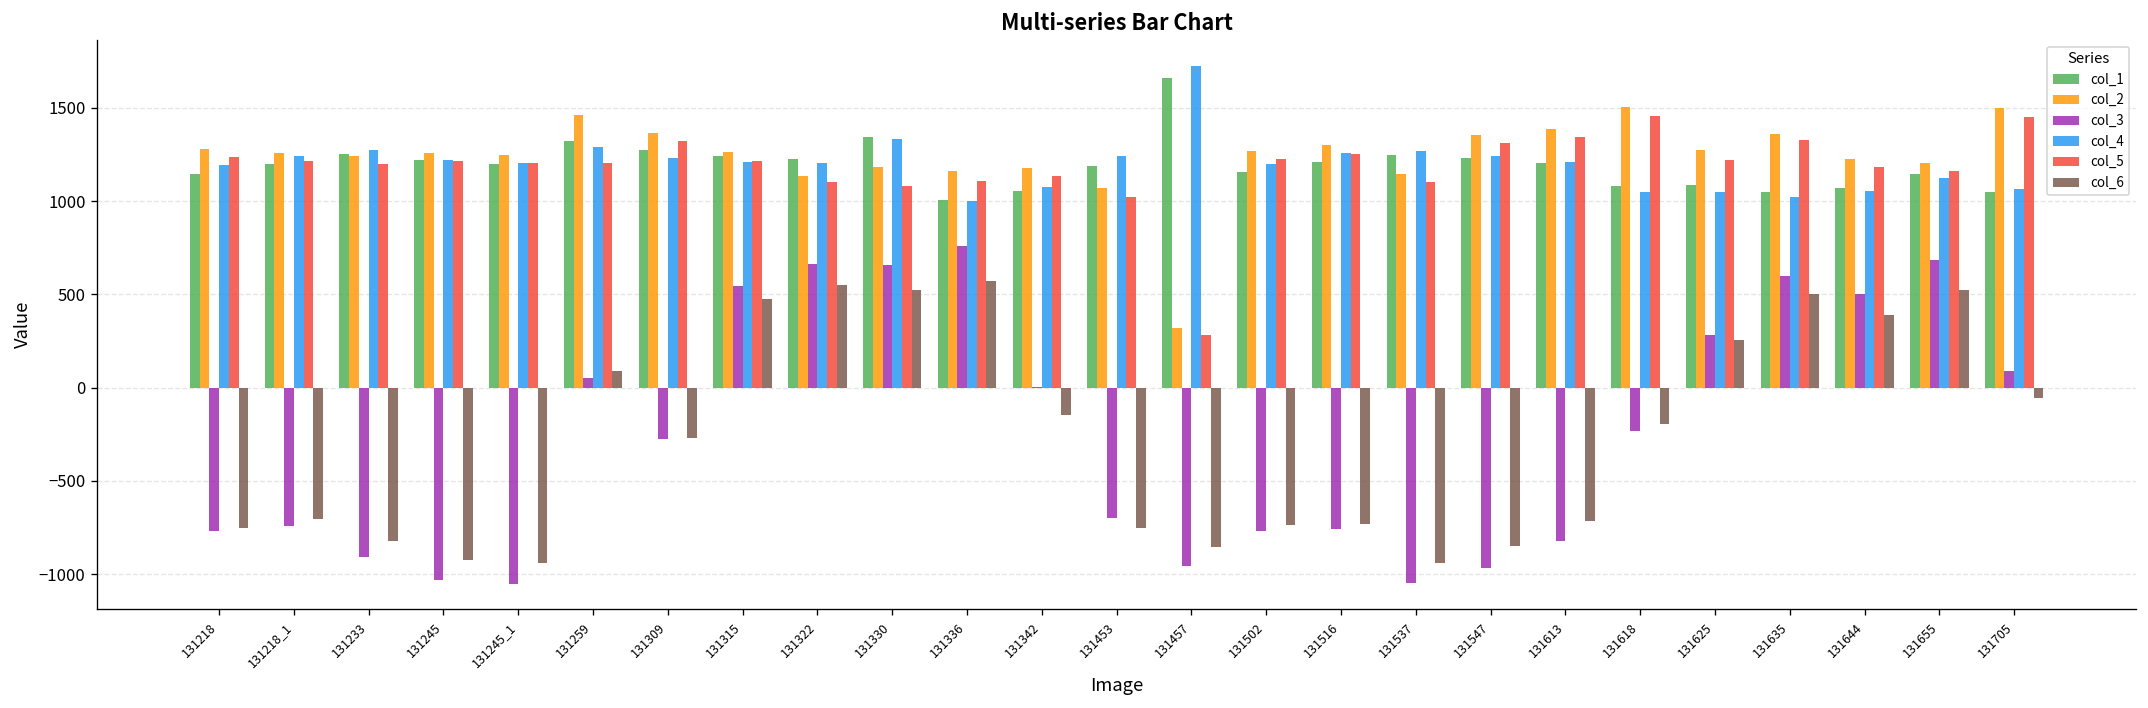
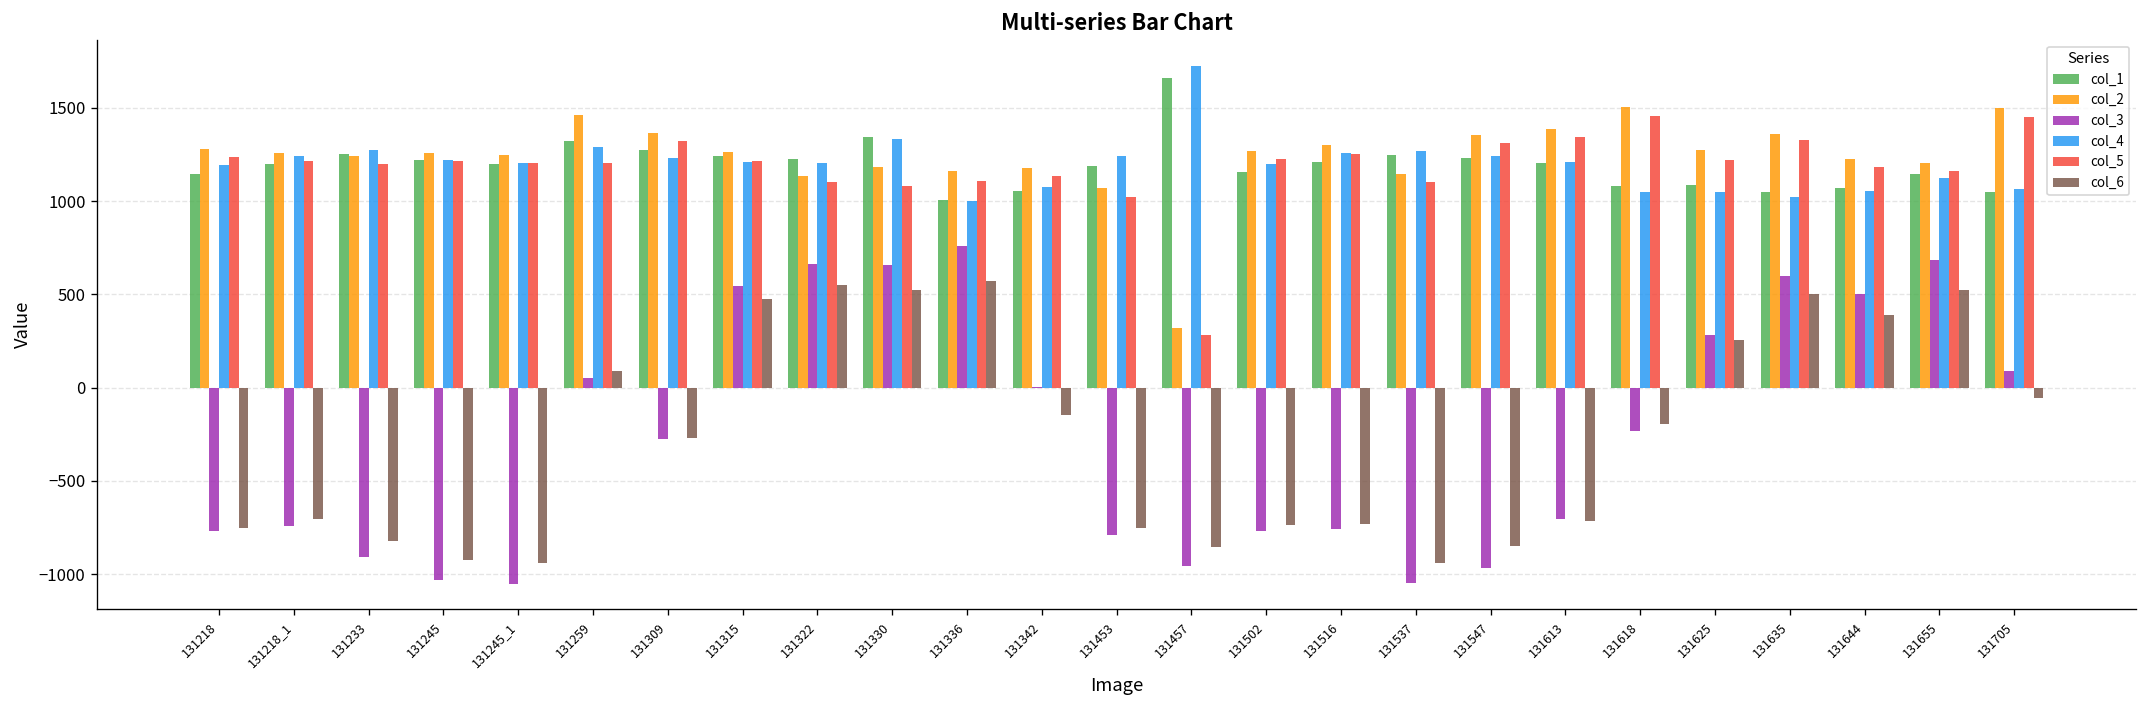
  {
    "col_1": {
      "131218": 1150,
      "131218_1": 1200,
      "131233": 1250,
      "131245": 1220,
      "131245_1": 1200,
      "131259": 1320,
      "131309": 1270,
      "131315": 1240,
      "131322": 1220,
      "131330": 1340,
      "131336": 1010,
      "131342": 1060,
      "131453": 1190,
      "131457": 1660,
      "131502": 1160,
      "131516": 1210,
      "131537": 1250,
      "131547": 1230,
      "131613": 1210,
      "131618": 1080,
      "131625": 1090,
      "131635": 1050,
      "131644": 1070,
      "131655": 1150,
      "131705": 1050
    },
    "col_2": {
      "131218": 1280,
      "131218_1": 1260,
      "131233": 1240,
      "131245": 1260,
      "131245_1": 1250,
      "131259": 1460,
      "131309": 1370,
      "131315": 1260,
      "131322": 1140,
      "131330": 1180,
      "131336": 1160,
      "131342": 1180,
      "131453": 1070,
      "131457": 320,
      "131502": 1270,
      "131516": 1300,
      "131537": 1140,
      "131547": 1350,
      "131613": 1380,
      "131618": 1500,
      "131625": 1270,
      "131635": 1360,
      "131644": 1220,
      "131655": 1200,
      "131705": 1500
    },
    "col_3": {
      "131218": -770,
      "131218_1": -740,
      "131233": -910,
      "131245": -1030,
      "131245_1": -1050,
      "131259": 50,
      "131309": -270,
      "131315": 540,
      "131322": 660,
      "131330": 660,
      "131336": 760,
-     "131453": -700,
+     "131453": -790,
      "131457": -960,
      "131502": -770,
      "131516": -760,
      "131537": -1050,
      "131547": -970,
-     "131613": -820,
+     "131613": -700,
      "131618": -230,
      "131625": 280,
      "131635": 600,
      "131644": 500,
      "131655": 680,
      "131705": 90
    },
    "col_4": {
      "131218": 1190,
      "131218_1": 1240,
      "131233": 1280,
      "131245": 1220,
      "131245_1": 1200,
      "131259": 1290,
      "131309": 1230,
      "131315": 1210,
      "131322": 1200,
      "131330": 1330,
      "131336": 1000,
      "131342": 1080,
      "131453": 1240,
      "131457": 1730,
      "131502": 1200,
      "131516": 1260,
      "131537": 1270,
      "131547": 1240,
      "131613": 1210,
      "131618": 1050,
      "131625": 1050,
      "131635": 1020,
      "131644": 1060,
      "131655": 1130,
      "131705": 1060
    },
    "col_5": {
      "131218": 1230,
      "131218_1": 1210,
      "131233": 1200,
      "131245": 1210,
      "131245_1": 1200,
      "131259": 1210,
      "131309": 1320,
      "131315": 1210,
      "131322": 1100,
      "131330": 1080,
      "131336": 1110,
      "131342": 1130,
      "131453": 1020,
      "131457": 280,
      "131502": 1220,
      "131516": 1250,
      "131537": 1100,
      "131547": 1310,
      "131613": 1350,
      "131618": 1460,
      "131625": 1220,
      "131635": 1330,
      "131644": 1190,
      "131655": 1160,
      "131705": 1450
    },
    "col_6": {
      "131218": -750,
      "131218_1": -700,
      "131233": -820,
      "131245": -930,
      "131245_1": -940,
      "131259": 90,
      "131309": -270,
      "131315": 470,
      "131322": 550,
      "131330": 520,
      "131336": 570,
      "131342": -150,
      "131453": -750,
      "131457": -850,
      "131502": -740,
      "131516": -730,
      "131537": -940,
      "131547": -850,
      "131613": -720,
      "131618": -200,
      "131625": 250,
      "131635": 500,
      "131644": 390,
      "131655": 520,
      "131705": -50
    }
  }
